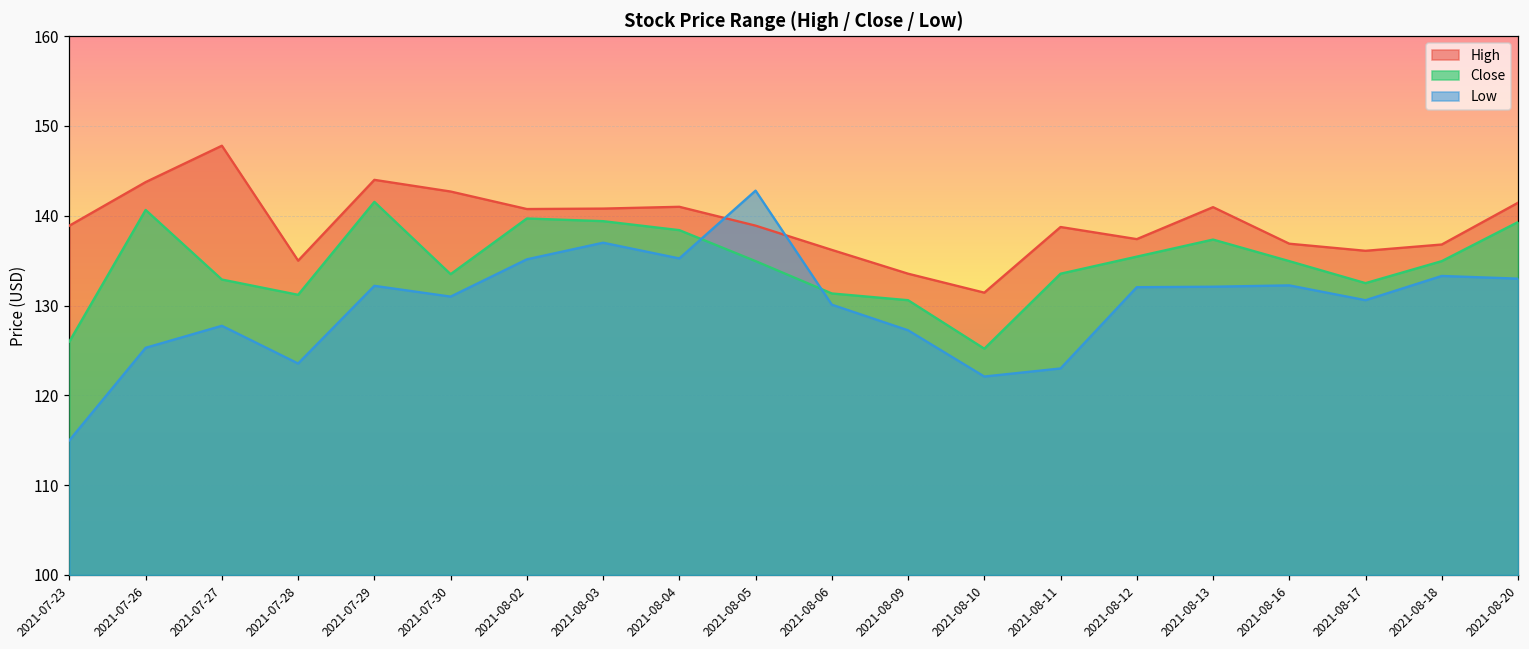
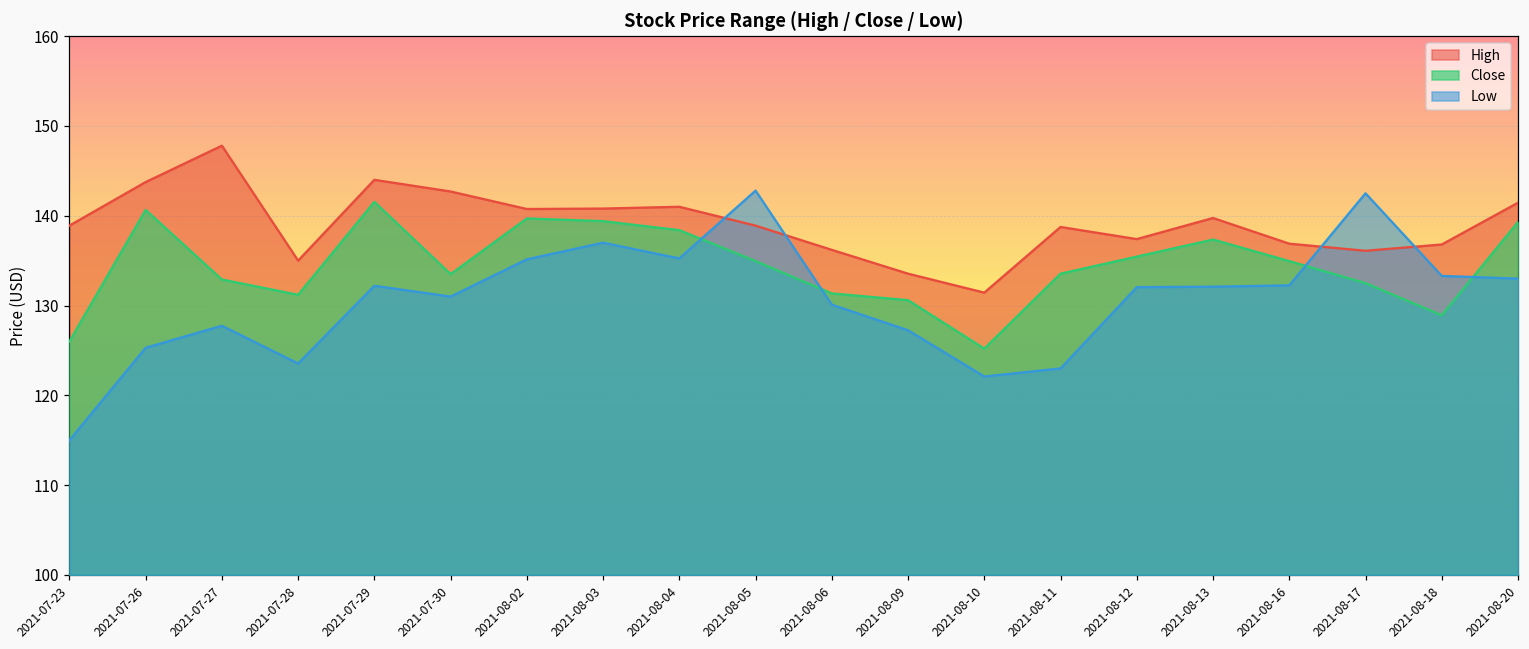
  {
    "High": {
      "2021-07-23": 139,
      "2021-07-26": 144,
      "2021-07-27": 148,
      "2021-07-28": 135,
      "2021-07-29": 144,
      "2021-07-30": 143,
      "2021-08-02": 141,
      "2021-08-03": 141,
      "2021-08-04": 141,
      "2021-08-05": 139,
      "2021-08-06": 136,
      "2021-08-09": 134,
      "2021-08-10": 131,
      "2021-08-11": 139,
      "2021-08-12": 137,
-     "2021-08-13": 141,
+     "2021-08-13": 140,
      "2021-08-16": 137,
      "2021-08-17": 136,
      "2021-08-18": 137,
      "2021-08-20": 141
    },
    "Close": {
      "2021-07-23": 126,
      "2021-07-26": 141,
      "2021-07-27": 133,
      "2021-07-28": 131,
      "2021-07-29": 142,
      "2021-07-30": 134,
      "2021-08-02": 140,
      "2021-08-03": 139,
      "2021-08-04": 138,
      "2021-08-05": 135,
      "2021-08-06": 131,
      "2021-08-09": 131,
      "2021-08-10": 125,
      "2021-08-11": 134,
      "2021-08-12": 135,
      "2021-08-13": 137,
      "2021-08-16": 135,
      "2021-08-17": 133,
-     "2021-08-18": 135,
+     "2021-08-18": 129,
      "2021-08-20": 139
    },
    "Low": {
      "2021-07-23": 115,
      "2021-07-26": 125,
      "2021-07-27": 128,
      "2021-07-28": 124,
      "2021-07-29": 132,
      "2021-07-30": 131,
      "2021-08-02": 135,
      "2021-08-03": 137,
      "2021-08-04": 135,
      "2021-08-05": 143,
      "2021-08-06": 130,
      "2021-08-09": 127,
      "2021-08-10": 122,
      "2021-08-11": 123,
      "2021-08-12": 132,
      "2021-08-13": 132,
      "2021-08-16": 132,
-     "2021-08-17": 131,
+     "2021-08-17": 143,
      "2021-08-18": 133,
      "2021-08-20": 133
    }
  }
